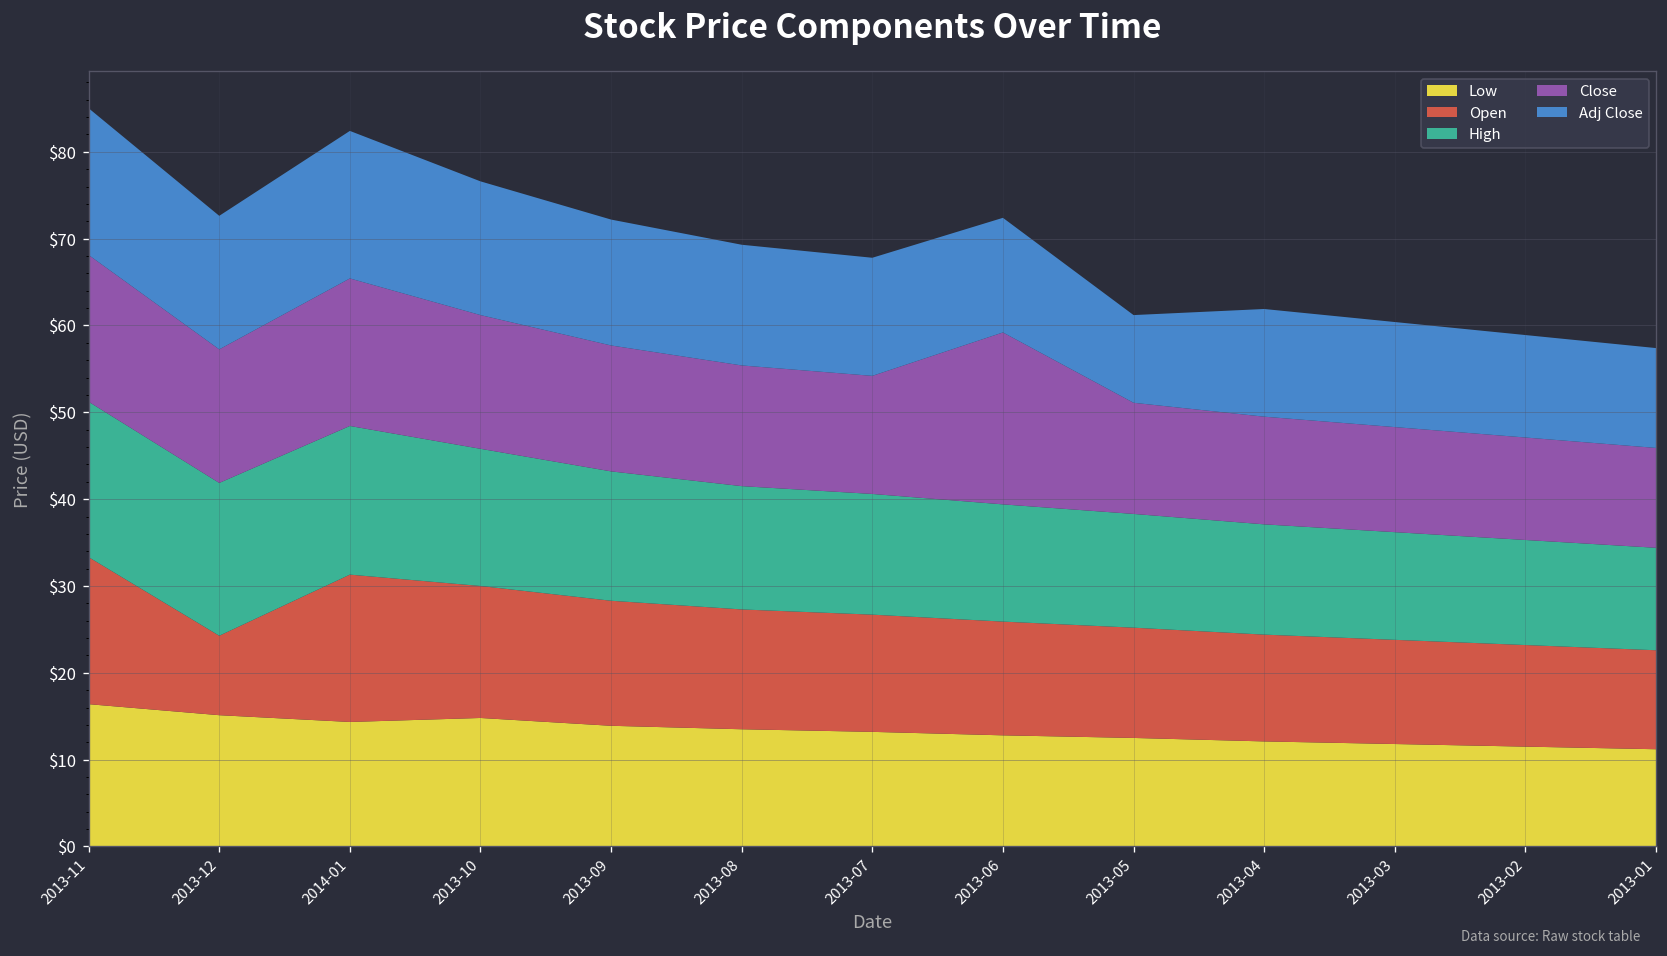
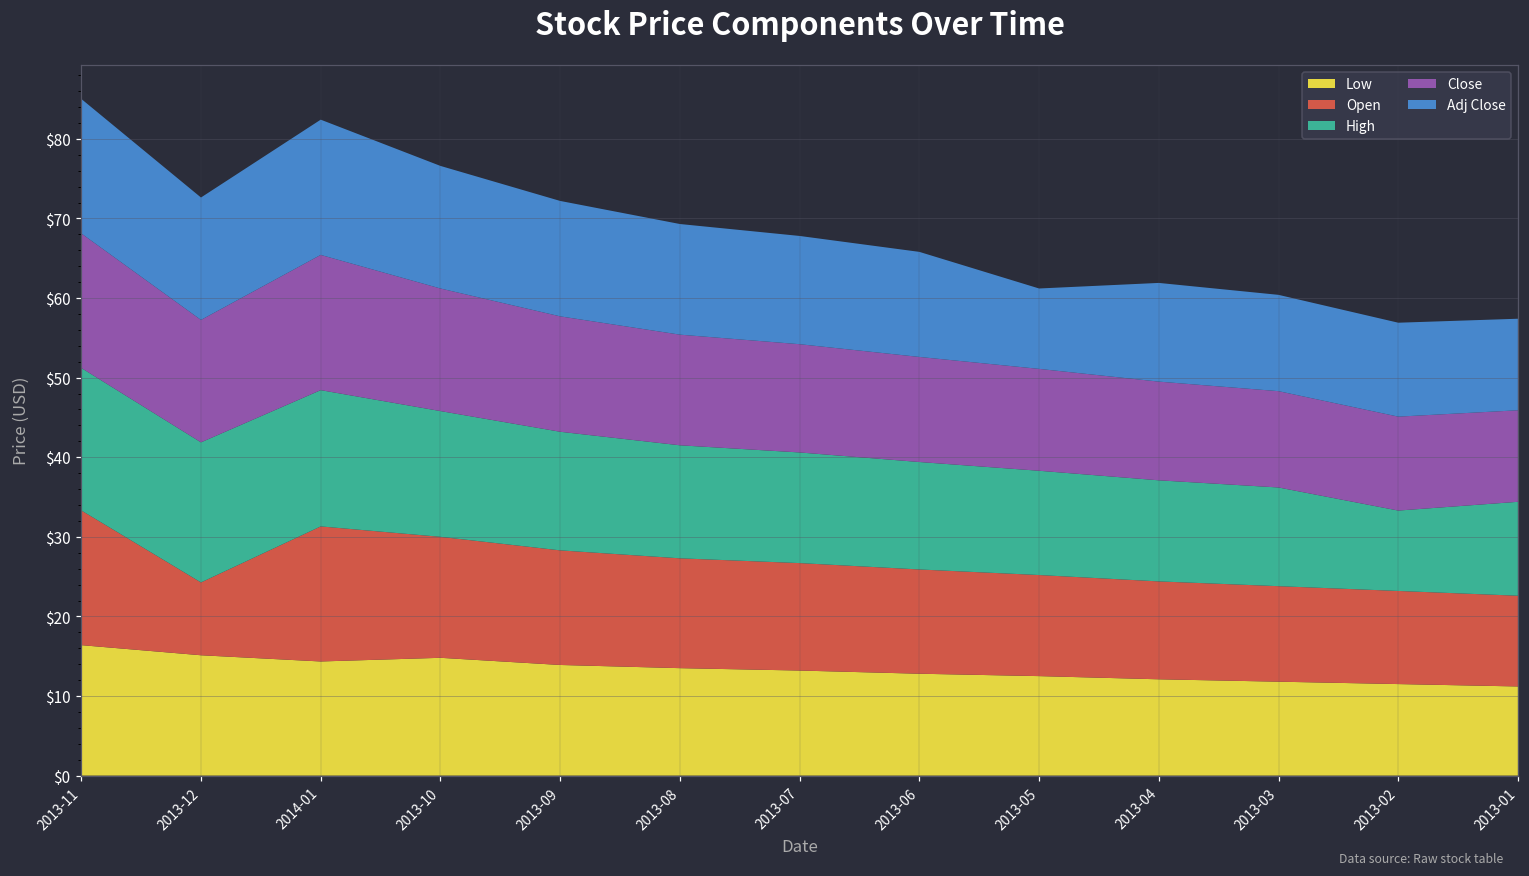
  {
    "Low": {
      "2013-11": "$16",
      "2013-12": "$15",
      "2014-01": "$14",
      "2013-10": "$15",
      "2013-09": "$14",
      "2013-08": "$14",
      "2013-07": "$13",
      "2013-06": "$13",
      "2013-05": "$13",
      "2013-04": "$12",
      "2013-03": "$12",
      "2013-02": "$12",
      "2013-01": "$11"
    },
    "Open": {
      "2013-11": "$17",
      "2013-12": "$9",
      "2014-01": "$17",
      "2013-10": "$15",
      "2013-09": "$14",
      "2013-08": "$14",
      "2013-07": "$14",
      "2013-06": "$13",
      "2013-05": "$13",
      "2013-04": "$12",
      "2013-03": "$12",
      "2013-02": "$12",
      "2013-01": "$11"
    },
    "High": {
      "2013-11": "$18",
      "2013-12": "$18",
      "2014-01": "$17",
      "2013-10": "$16",
      "2013-09": "$15",
      "2013-08": "$14",
      "2013-07": "$14",
      "2013-06": "$14",
      "2013-05": "$13",
      "2013-04": "$13",
      "2013-03": "$12",
-     "2013-02": "$12",
+     "2013-02": "$10",
      "2013-01": "$12"
    },
    "Close": {
      "2013-11": "$17",
      "2013-12": "$15",
      "2014-01": "$17",
      "2013-10": "$15",
      "2013-09": "$15",
      "2013-08": "$14",
      "2013-07": "$14",
-     "2013-06": "$20",
+     "2013-06": "$13",
      "2013-05": "$13",
      "2013-04": "$12",
      "2013-03": "$12",
      "2013-02": "$12",
      "2013-01": "$12"
    },
    "Adj Close": {
      "2013-11": "$17",
      "2013-12": "$15",
      "2014-01": "$17",
      "2013-10": "$15",
      "2013-09": "$15",
      "2013-08": "$14",
      "2013-07": "$14",
      "2013-06": "$13",
      "2013-05": "$10",
      "2013-04": "$12",
      "2013-03": "$12",
      "2013-02": "$12",
      "2013-01": "$12"
    }
  }
